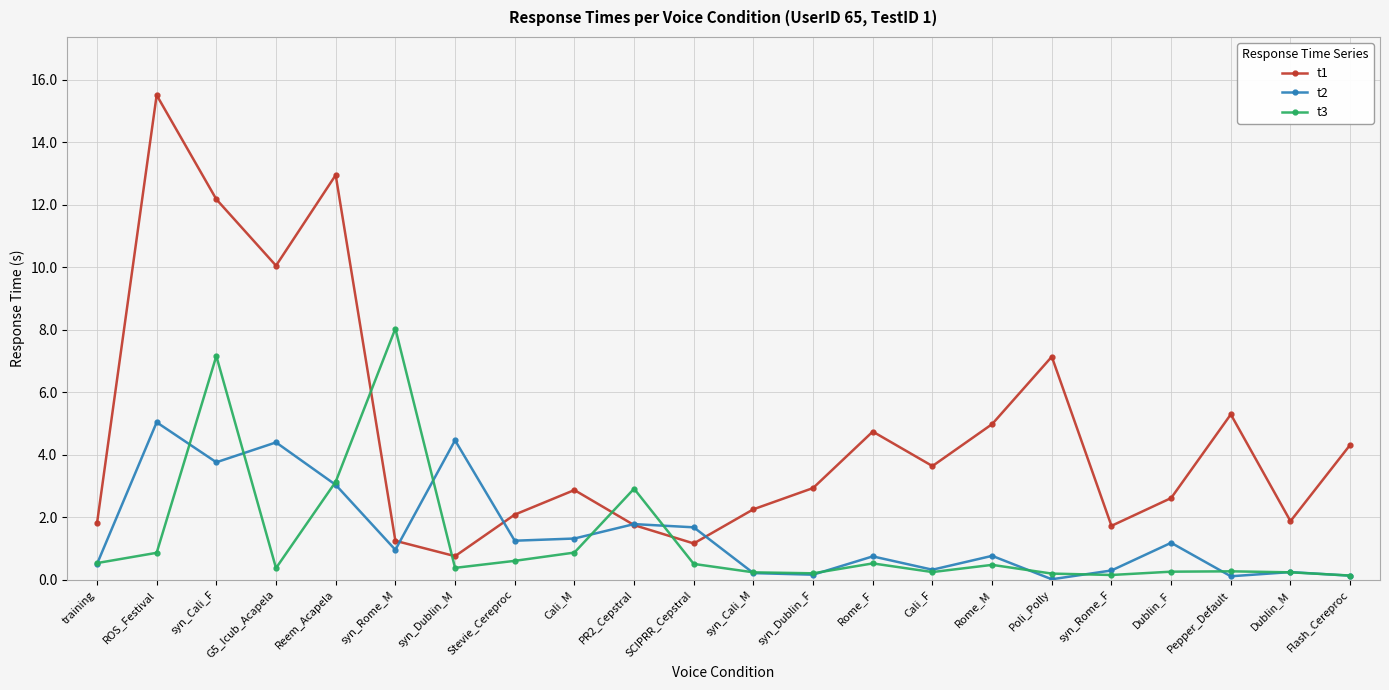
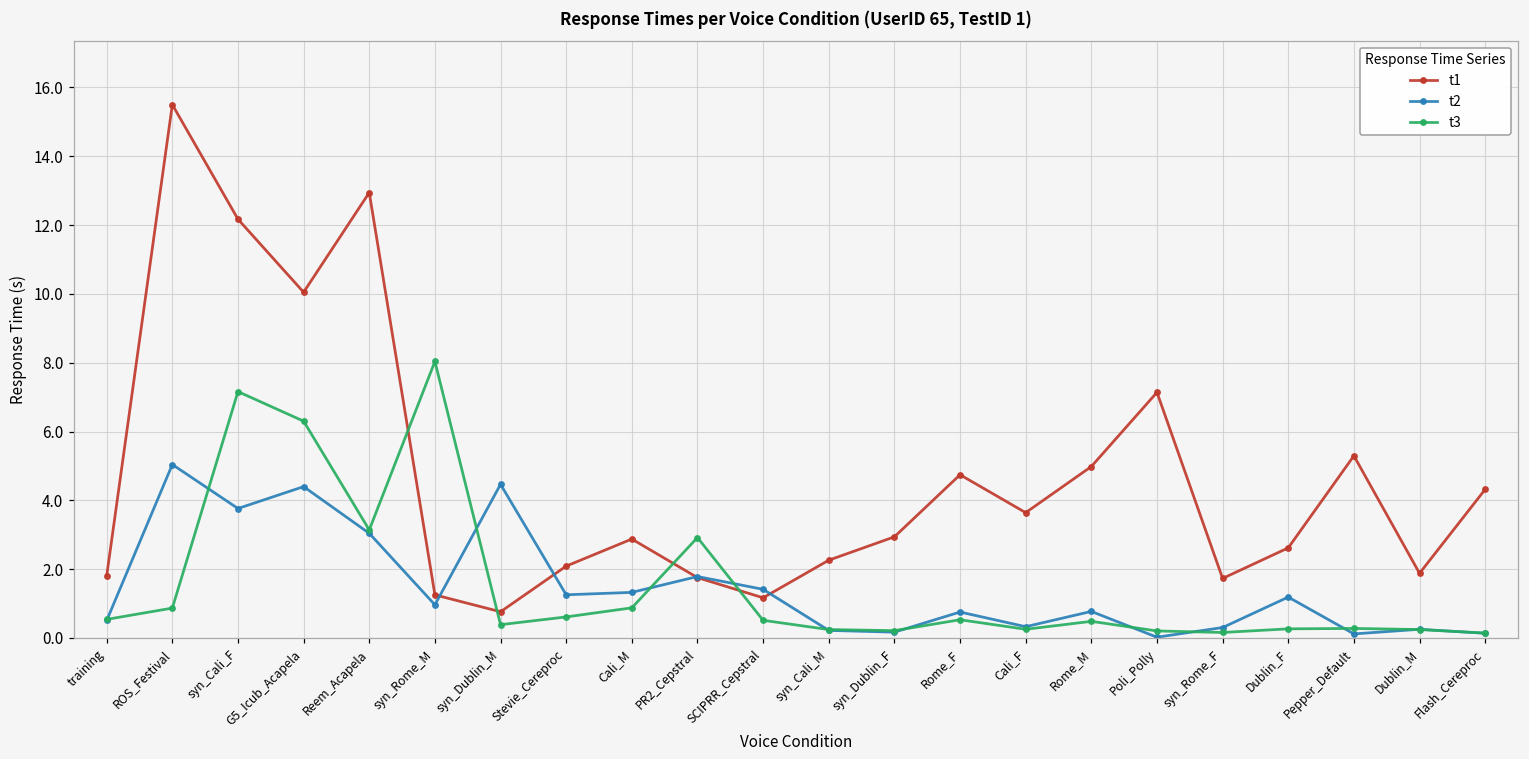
  {
    "t1": {
      "training": 1.8,
      "ROS_Festival": 15.5,
      "syn_Cali_F": 12.2,
      "G5_Icub_Acapela": 10.0,
      "Reem_Acapela": 12.9,
      "syn_Rome_M": 1.3,
      "syn_Dublin_M": 0.8,
      "Stevie_Cereproc": 2.1,
      "Cali_M": 2.9,
      "SCIPRR_Cepstral": 1.2,
      "syn_Cali_M": 2.3,
      "syn_Dublin_F": 2.9,
      "Rome_F": 4.7,
      "Cali_F": 3.6,
      "Rome_M": 5.0,
      "Poli_Polly": 7.1,
      "syn_Rome_F": 1.7,
      "Dublin_F": 2.6,
      "Pepper_Default": 5.3,
      "Dublin_M": 1.9,
      "Flash_Cereproc": 4.3
    },
    "t2": {
      "ROS_Festival": 5.0,
      "syn_Cali_F": 3.8,
      "G5_Icub_Acapela": 4.4,
      "Reem_Acapela": 3.0,
      "syn_Rome_M": 1.0,
      "syn_Dublin_M": 4.5,
      "Stevie_Cereproc": 1.3,
      "Cali_M": 1.3,
-     "SCIPRR_Cepstral": 1.7,
+     "SCIPRR_Cepstral": 1.4,
      "Rome_F": 0.8,
      "Rome_M": 0.8,
      "Poli_Polly": 0.0,
      "syn_Rome_F": 0.3,
      "Dublin_F": 1.2,
      "Pepper_Default": 0.1
    },
    "t3": {
      "ROS_Festival": 0.9,
      "syn_Cali_F": 7.2,
-     "G5_Icub_Acapela": 0.4,
+     "G5_Icub_Acapela": 6.3,
      "Reem_Acapela": 3.1,
      "syn_Rome_M": 8.0,
      "syn_Dublin_M": 0.4,
      "Stevie_Cereproc": 0.6,
      "Cali_M": 0.9,
      "PR2_Cepstral": 2.9,
      "SCIPRR_Cepstral": 0.5,
      "Rome_F": 0.5,
      "Rome_M": 0.5,
      "Poli_Polly": 0.2,
      "syn_Rome_F": 0.2,
      "Dublin_F": 0.3,
      "Pepper_Default": 0.3
    }
  }
